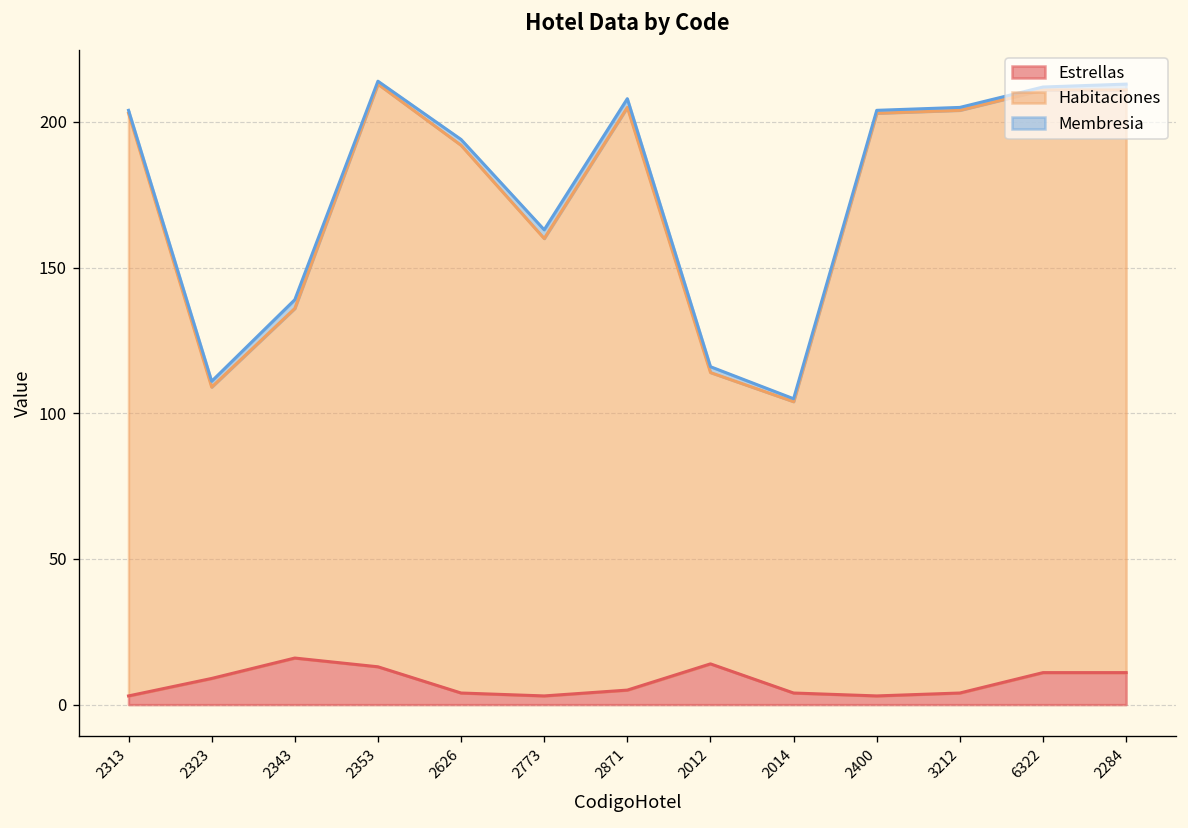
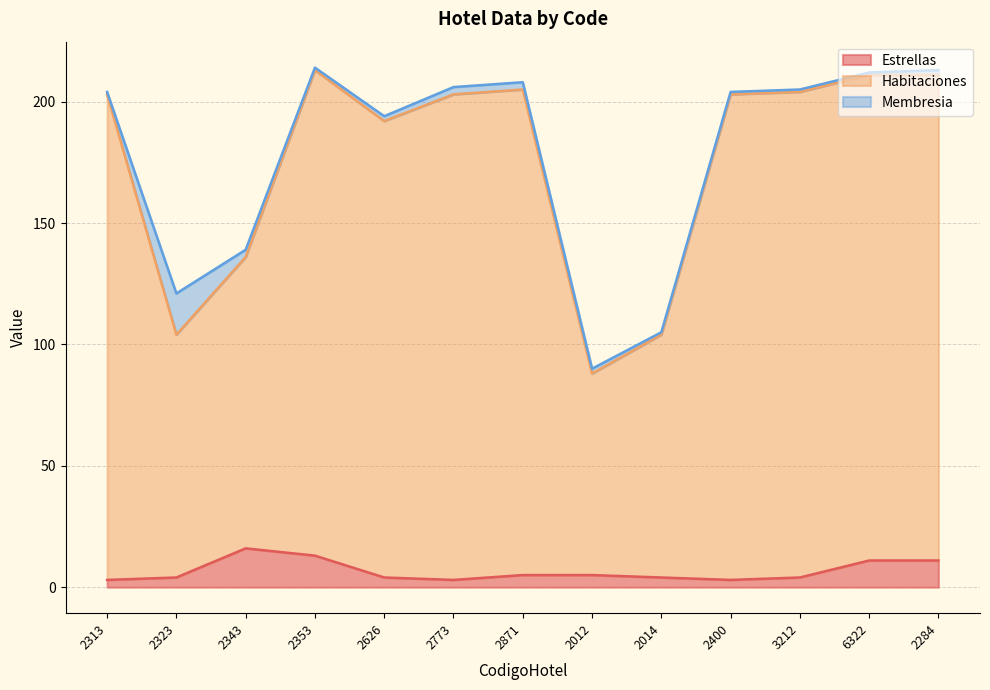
  {
    "Estrellas": {
      "2313": 3,
-     "2323": 9,
+     "2323": 4,
      "2343": 16,
      "2353": 13,
      "2626": 4,
      "2773": 3,
      "2871": 5,
-     "2012": 14,
+     "2012": 5,
      "2014": 4,
      "2400": 3,
      "3212": 4,
      "6322": 11,
      "2284": 11
    },
    "Habitaciones": {
      "2323": 100,
      "2343": 120,
      "2626": 188,
-     "2773": 157,
+     "2773": 200,
      "2871": 200,
-     "2012": 100
+     "2012": 83
    },
    "Membresia": {
-     "2323": 2,
+     "2323": 17,
      "2343": 3,
      "2626": 2,
      "2773": 3,
      "2871": 3,
      "2012": 2
    }
  }
